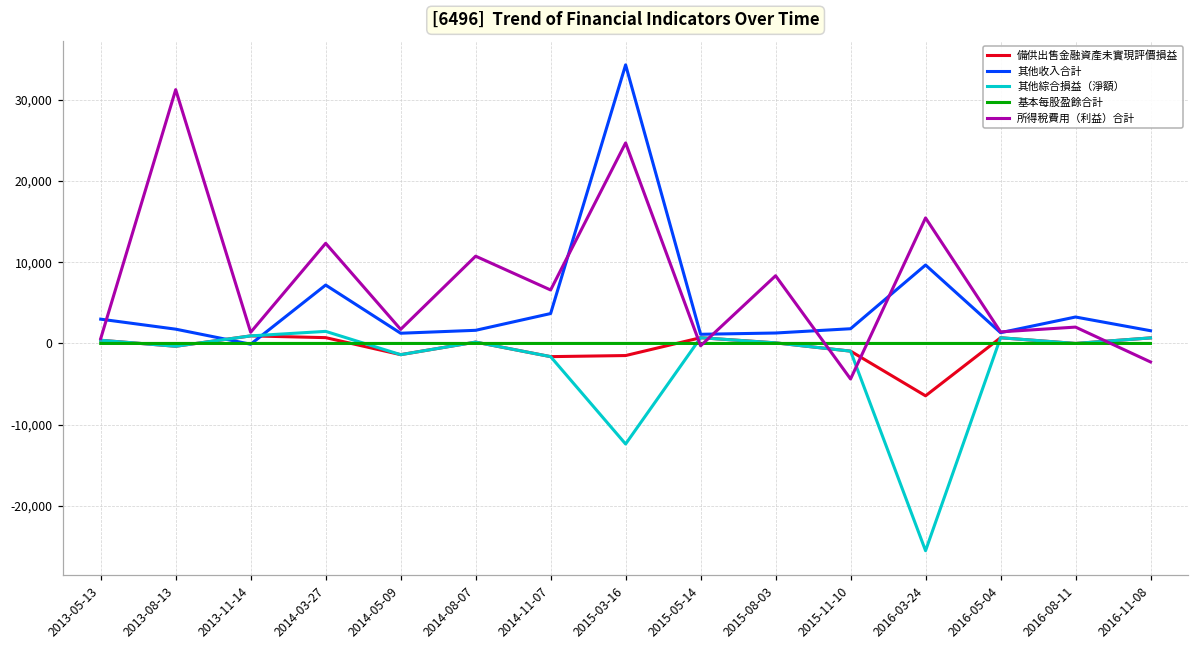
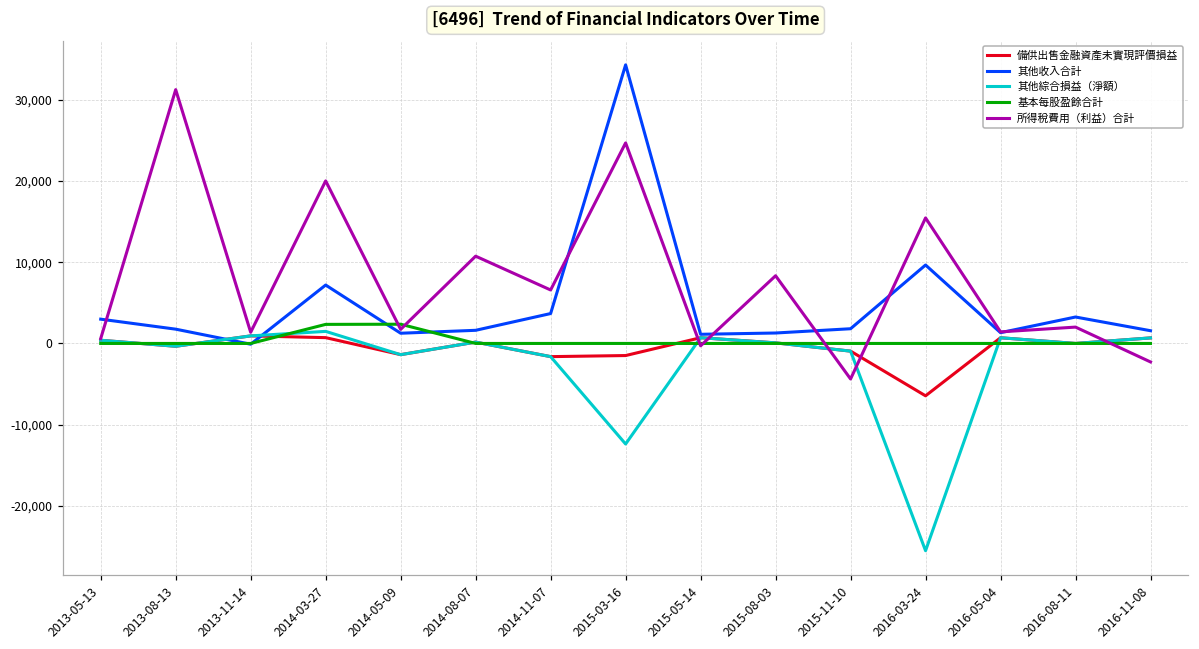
  {
    "備供出售金融資產未實現評價損益": {
      "2014-03-27": "1,000",
      "2015-03-16": "-1,000",
      "2016-03-24": "-6,000"
    },
    "其他收入合計": {
      "2013-05-13": "3,000",
      "2013-08-13": "2,000",
      "2014-03-27": "7,000",
      "2014-05-09": "1,000",
      "2014-08-07": "2,000",
      "2014-11-07": "4,000",
      "2015-03-16": "34,000",
      "2015-05-14": "1,000",
      "2015-08-03": "1,000",
      "2015-11-10": "2,000",
      "2016-03-24": "10,000",
      "2016-08-11": "3,000",
      "2016-11-08": "2,000"
    },
    "其他綜合損益（淨額）": {
      "2014-03-27": "1,000",
      "2015-03-16": "-12,000",
      "2016-03-24": "-25,000"
    },
    "基本每股盈餘合計": {
      "2013-05-13": "0",
      "2013-08-13": "0",
-     "2014-03-27": "0",
-     "2014-05-09": "0",
+     "2014-03-27": "2,000",
+     "2014-05-09": "2,000",
      "2014-11-07": "0",
      "2015-03-16": "0",
      "2015-11-10": "0",
      "2016-03-24": "0",
      "2016-05-04": "0",
      "2016-11-08": "0"
    },
    "所得稅費用（利益）合計": {
      "2013-08-13": "31,000",
      "2013-11-14": "1,000",
-     "2014-03-27": "12,000",
+     "2014-03-27": "20,000",
      "2014-05-09": "2,000",
      "2014-08-07": "11,000",
      "2014-11-07": "7,000",
      "2015-03-16": "25,000",
      "2015-08-03": "8,000",
      "2015-11-10": "-4,000",
      "2016-03-24": "15,000",
      "2016-08-11": "2,000",
      "2016-11-08": "-2,000"
    }
  }
